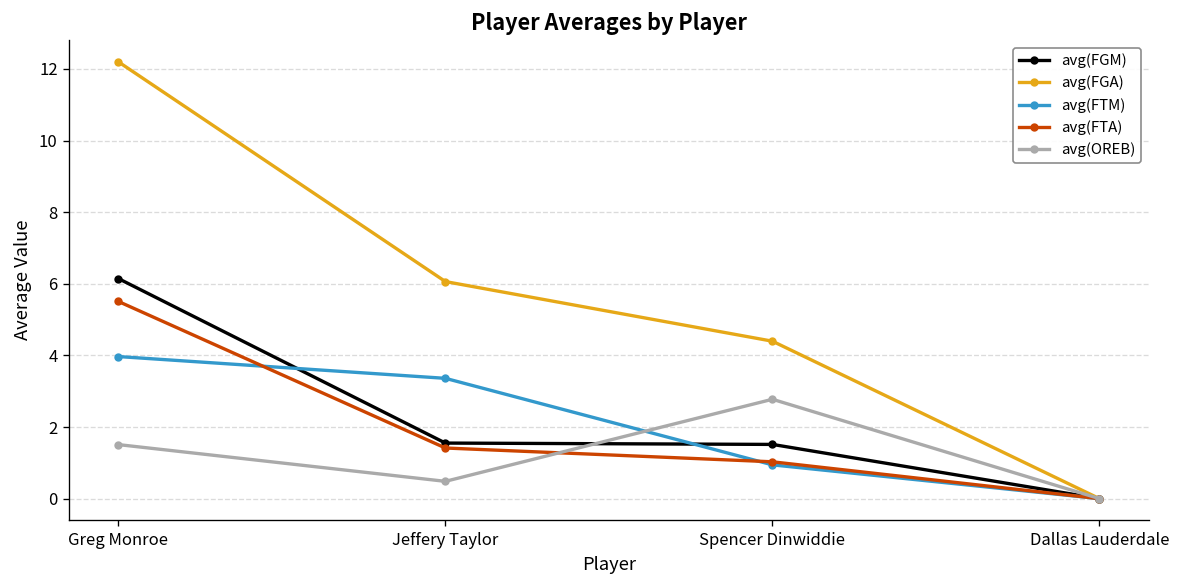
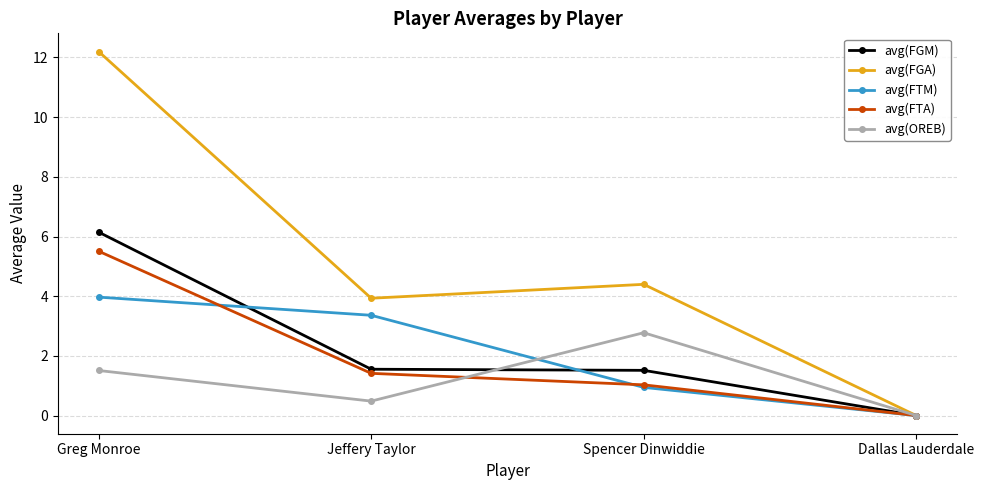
  {
    "avg(FGM)": {
      "Greg Monroe": 6.1,
      "Jeffery Taylor": 1.6,
      "Spencer Dinwiddie": 1.5
    },
    "avg(FGA)": {
      "Greg Monroe": 12.2,
-     "Jeffery Taylor": 6.1,
+     "Jeffery Taylor": 3.9,
      "Spencer Dinwiddie": 4.4
    },
    "avg(FTM)": {
      "Greg Monroe": 4.0,
      "Jeffery Taylor": 3.4,
      "Spencer Dinwiddie": 0.9
    },
    "avg(FTA)": {
      "Greg Monroe": 5.5,
      "Jeffery Taylor": 1.4,
      "Spencer Dinwiddie": 1.0
    },
    "avg(OREB)": {
      "Greg Monroe": 1.5,
      "Jeffery Taylor": 0.5,
      "Spencer Dinwiddie": 2.8
    }
  }
